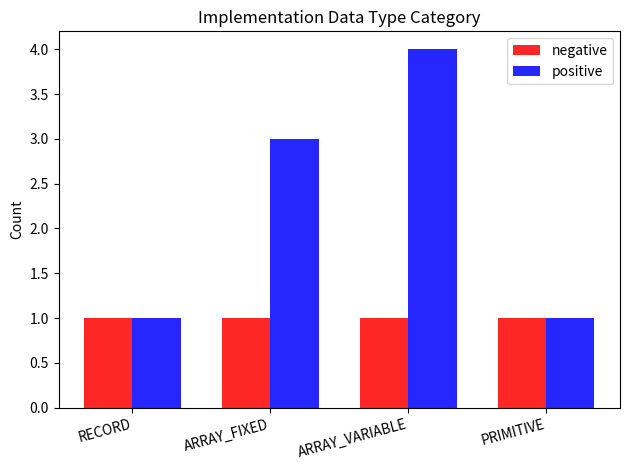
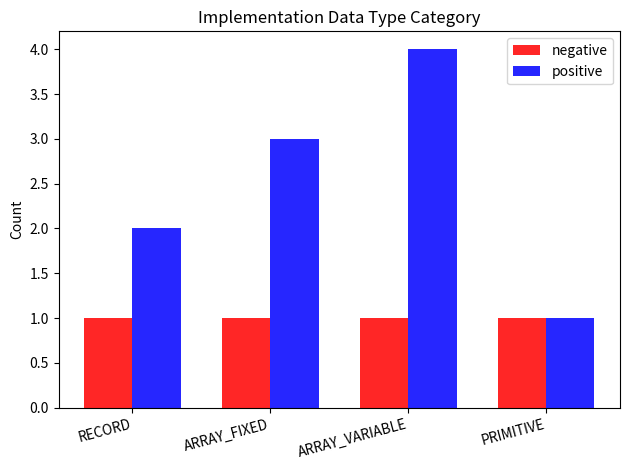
  {
    "negative": {
      "RECORD": 1,
      "ARRAY_FIXED": 1,
      "ARRAY_VARIABLE": 1,
      "PRIMITIVE": 1
    },
    "positive": {
-     "RECORD": 1,
+     "RECORD": 2,
      "ARRAY_FIXED": 3,
      "ARRAY_VARIABLE": 4,
      "PRIMITIVE": 1
    }
  }
